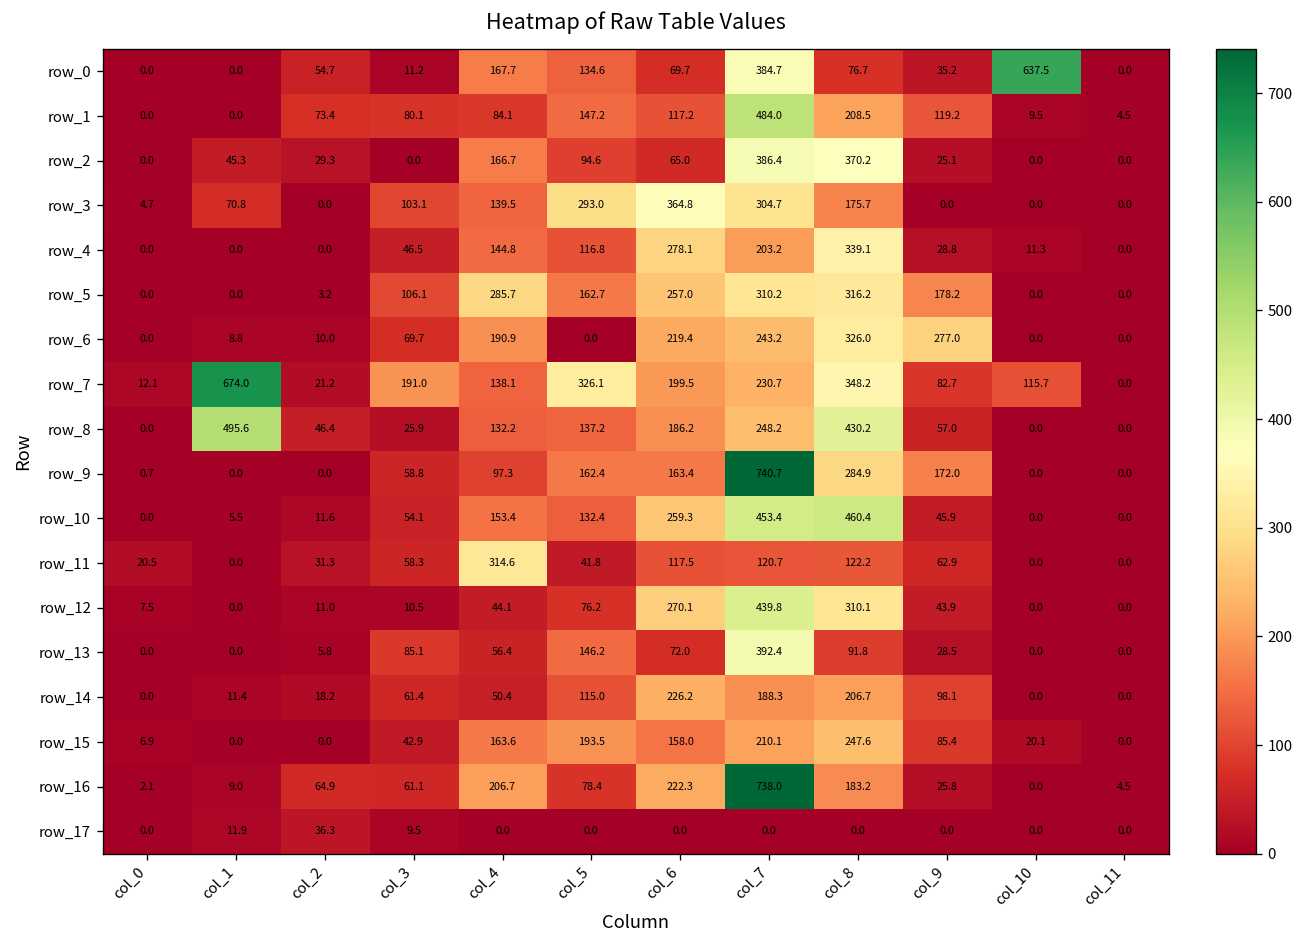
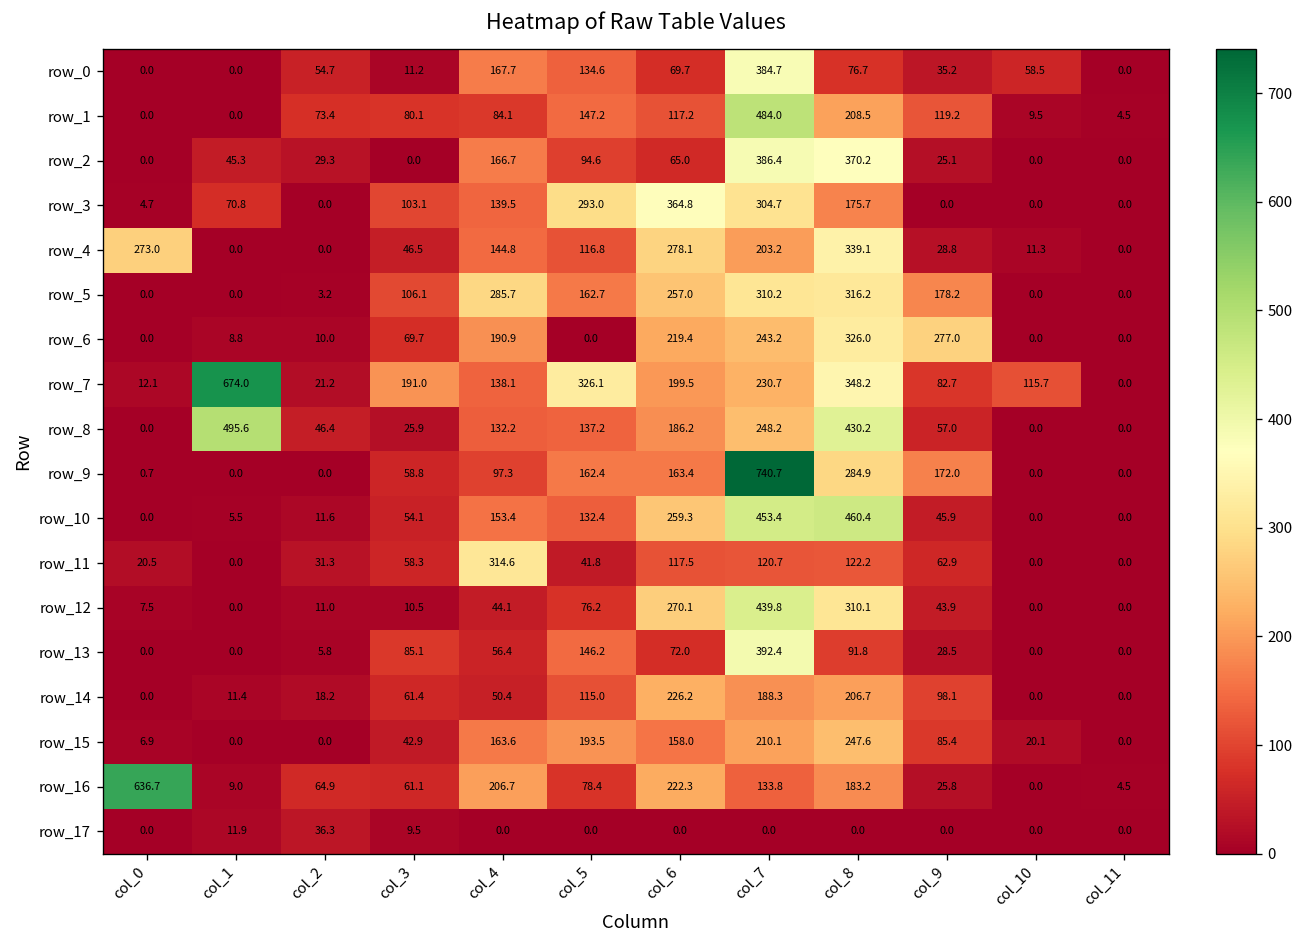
  {
    "row_0": {
      "col_0": 0.0,
      "col_1": 0.0,
      "col_2": 54.7,
      "col_3": 11.2,
      "col_4": 167.7,
      "col_5": 134.6,
      "col_6": 69.7,
      "col_7": 384.7,
      "col_8": 76.7,
      "col_9": 35.2,
-     "col_10": 637.5,
+     "col_10": 58.5,
      "col_11": 0.0
    },
    "row_4": {
-     "col_0": 0.0,
+     "col_0": 273.0,
      "col_1": 0.0,
      "col_2": 0.0,
      "col_3": 46.5,
      "col_4": 144.8,
      "col_5": 116.8,
      "col_6": 278.1,
      "col_7": 203.2,
      "col_8": 339.1,
      "col_9": 28.8,
      "col_10": 11.3,
      "col_11": 0.0
    },
    "row_16": {
-     "col_0": 2.1,
+     "col_0": 636.7,
      "col_1": 9.0,
      "col_2": 64.9,
      "col_3": 61.1,
      "col_4": 206.7,
      "col_5": 78.4,
      "col_6": 222.3,
-     "col_7": 738.0,
+     "col_7": 133.8,
      "col_8": 183.2,
      "col_9": 25.8,
      "col_10": 0.0,
      "col_11": 4.5
    }
  }
